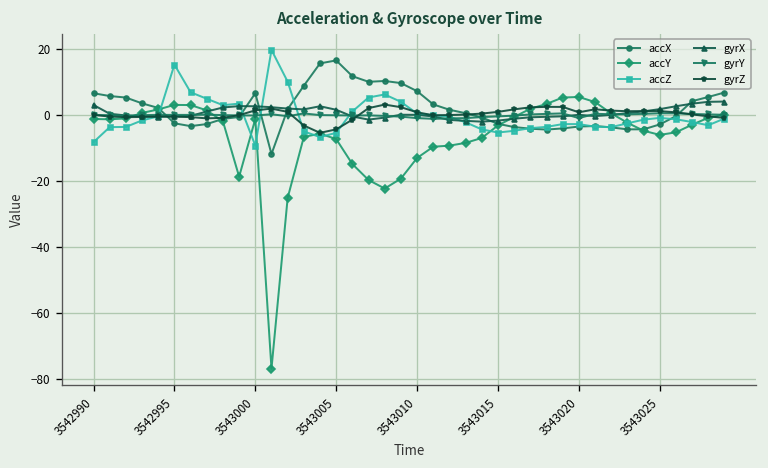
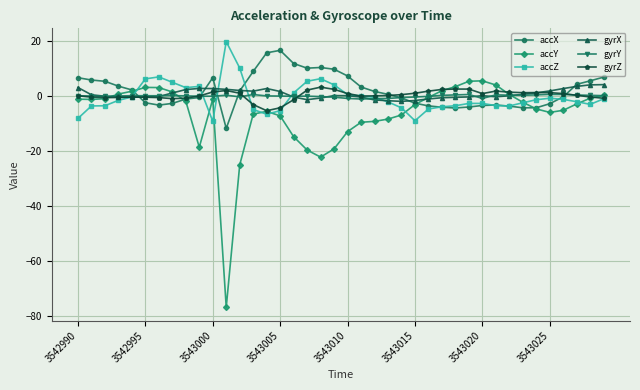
  {
    "accZ": {
      "3542990": -8,
-     "3542995": 15,
+     "3542995": 6,
      "3543000": -9,
      "3543005": -5,
-     "3543015": -5,
+     "3543015": -9,
      "3543025": -1
    }
  }
